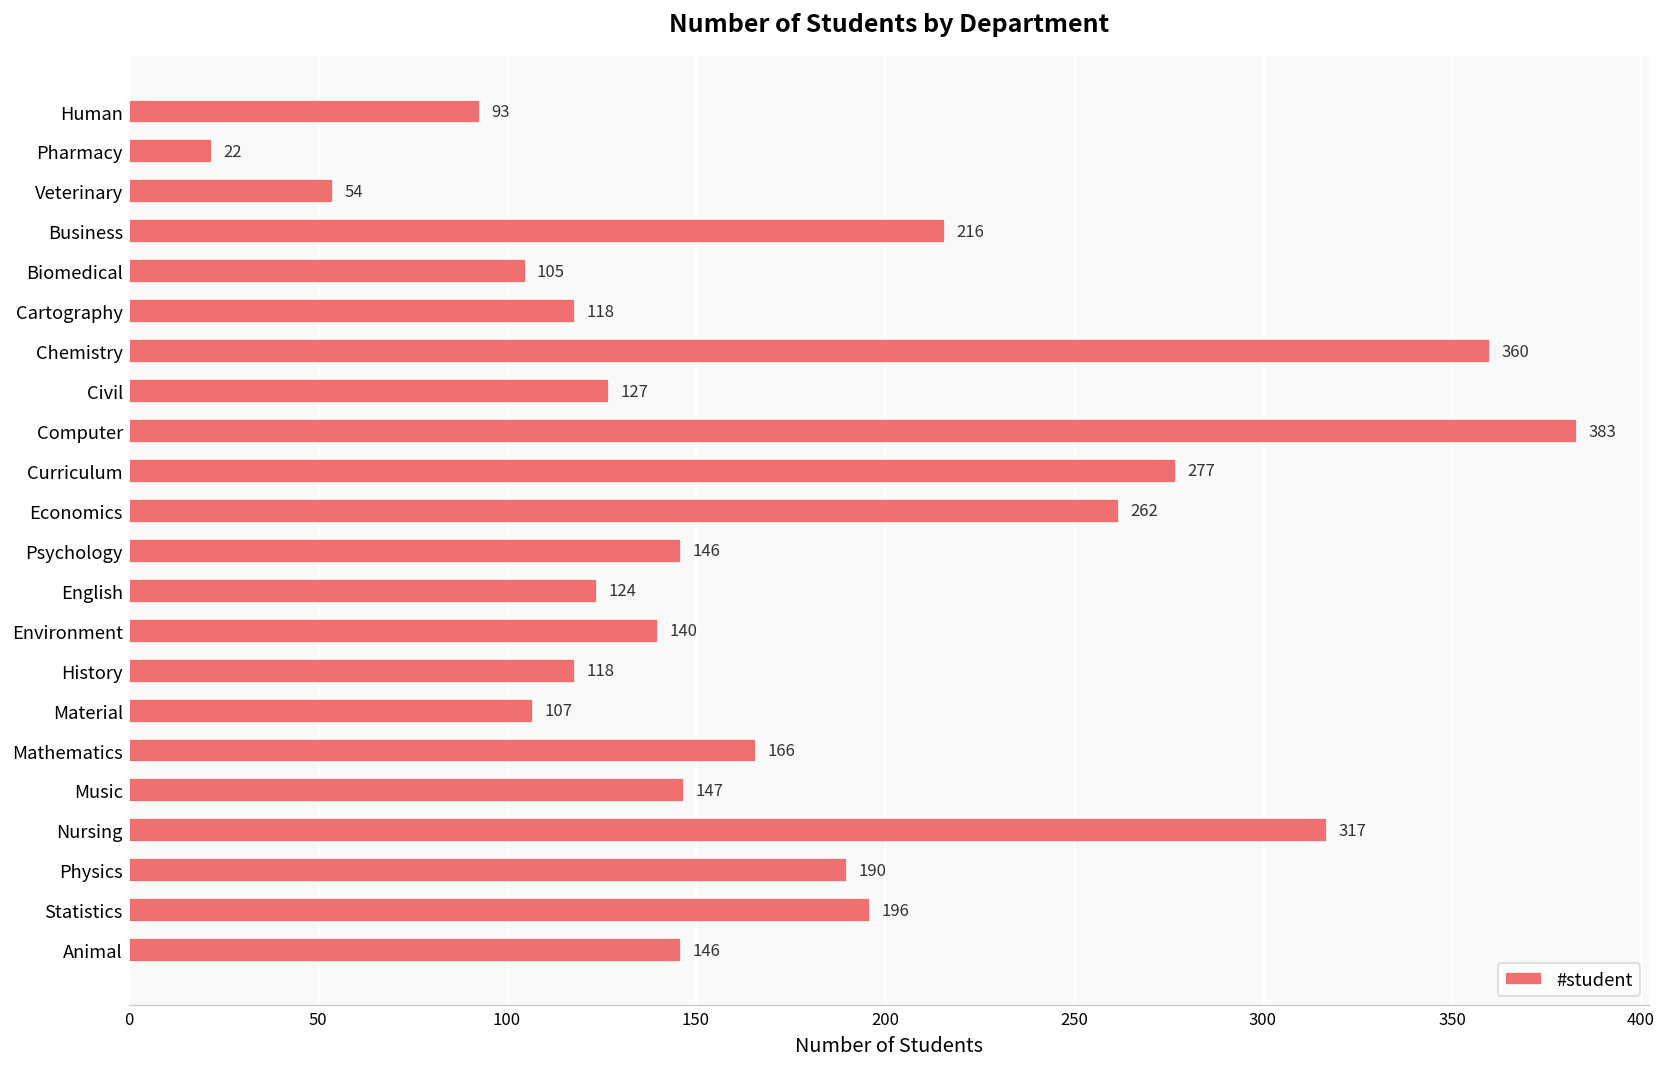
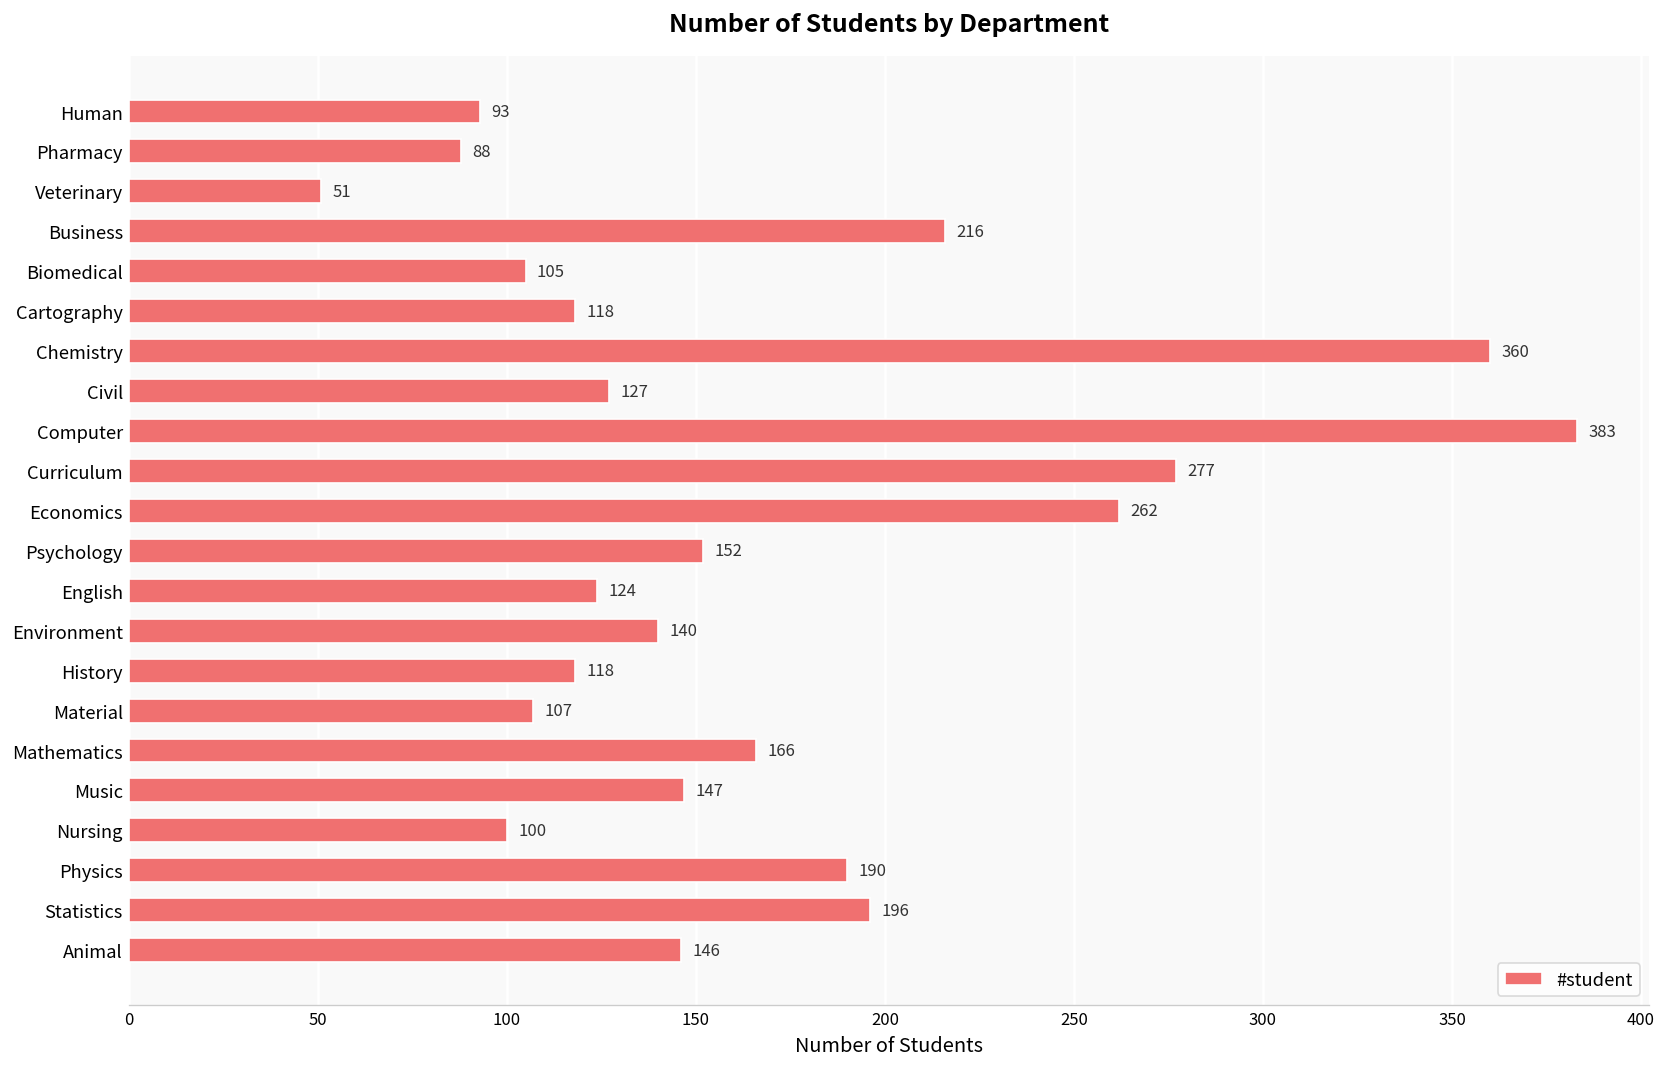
  {
    "Human": 93,
-   "Pharmacy": 22,
-   "Veterinary": 54,
+   "Pharmacy": 88,
+   "Veterinary": 51,
    "Business": 216,
    "Biomedical": 105,
    "Cartography": 118,
    "Chemistry": 360,
    "Civil": 127,
    "Computer": 383,
    "Curriculum": 277,
    "Economics": 262,
-   "Psychology": 146,
+   "Psychology": 152,
    "English": 124,
    "Environment": 140,
    "History": 118,
    "Material": 107,
    "Mathematics": 166,
    "Music": 147,
-   "Nursing": 317,
+   "Nursing": 100,
    "Physics": 190,
    "Statistics": 196,
    "Animal": 146
  }
